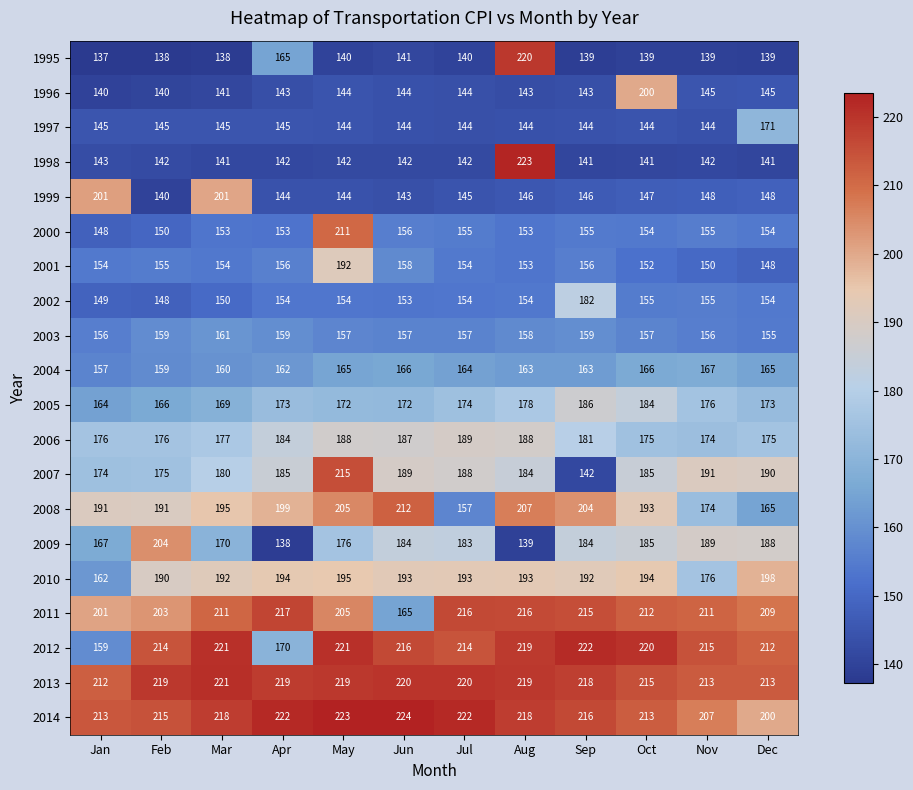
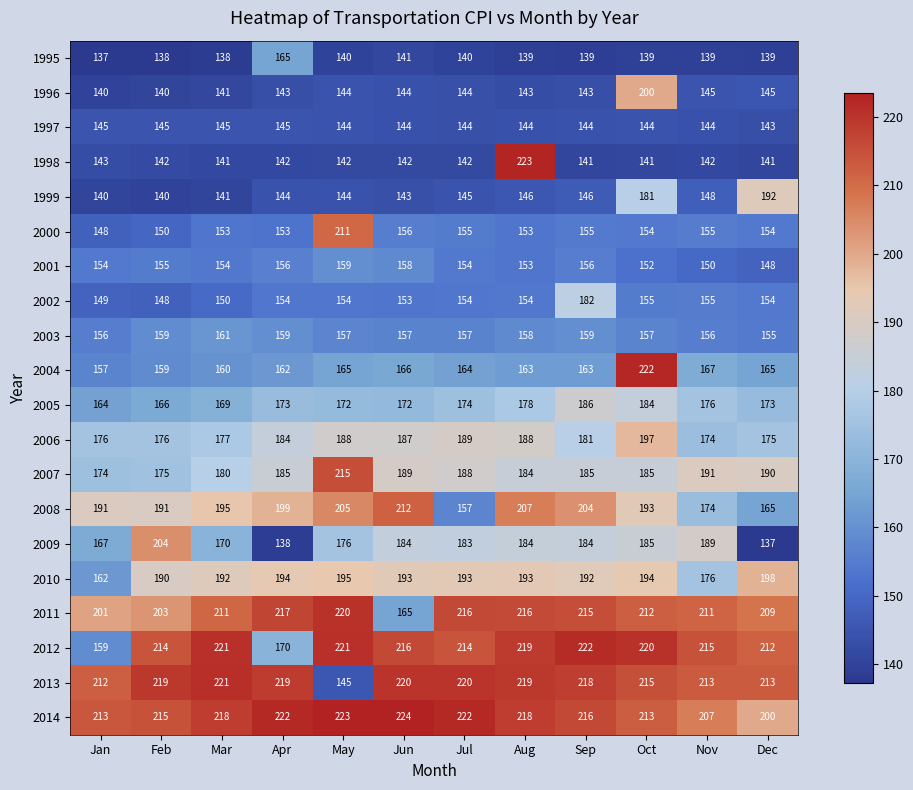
  {
    "1995": {
      "Jan": 137,
      "Feb": 138,
      "Mar": 138,
      "Apr": 165,
      "May": 140,
      "Jun": 141,
      "Jul": 140,
-     "Aug": 220,
+     "Aug": 139,
      "Sep": 139,
      "Oct": 139,
      "Nov": 139,
      "Dec": 139
    },
    "1997": {
      "Jan": 145,
      "Feb": 145,
      "Mar": 145,
      "Apr": 145,
      "May": 144,
      "Jun": 144,
      "Jul": 144,
      "Aug": 144,
      "Sep": 144,
      "Oct": 144,
      "Nov": 144,
-     "Dec": 171
+     "Dec": 143
    },
    "1999": {
-     "Jan": 201,
+     "Jan": 140,
      "Feb": 140,
-     "Mar": 201,
+     "Mar": 141,
      "Apr": 144,
      "May": 144,
      "Jun": 143,
      "Jul": 145,
      "Aug": 146,
      "Sep": 146,
-     "Oct": 147,
+     "Oct": 181,
      "Nov": 148,
-     "Dec": 148
+     "Dec": 192
    },
    "2001": {
      "Jan": 154,
      "Feb": 155,
      "Mar": 154,
      "Apr": 156,
-     "May": 192,
+     "May": 159,
      "Jun": 158,
      "Jul": 154,
      "Aug": 153,
      "Sep": 156,
      "Oct": 152,
      "Nov": 150,
      "Dec": 148
    },
    "2004": {
      "Jan": 157,
      "Feb": 159,
      "Mar": 160,
      "Apr": 162,
      "May": 165,
      "Jun": 166,
      "Jul": 164,
      "Aug": 163,
      "Sep": 163,
-     "Oct": 166,
+     "Oct": 222,
      "Nov": 167,
      "Dec": 165
    },
    "2006": {
      "Jan": 176,
      "Feb": 176,
      "Mar": 177,
      "Apr": 184,
      "May": 188,
      "Jun": 187,
      "Jul": 189,
      "Aug": 188,
      "Sep": 181,
-     "Oct": 175,
+     "Oct": 197,
      "Nov": 174,
      "Dec": 175
    },
    "2007": {
      "Jan": 174,
      "Feb": 175,
      "Mar": 180,
      "Apr": 185,
      "May": 215,
      "Jun": 189,
      "Jul": 188,
      "Aug": 184,
-     "Sep": 142,
+     "Sep": 185,
      "Oct": 185,
      "Nov": 191,
      "Dec": 190
    },
    "2009": {
      "Jan": 167,
      "Feb": 204,
      "Mar": 170,
      "Apr": 138,
      "May": 176,
      "Jun": 184,
      "Jul": 183,
-     "Aug": 139,
+     "Aug": 184,
      "Sep": 184,
      "Oct": 185,
      "Nov": 189,
-     "Dec": 188
+     "Dec": 137
    },
    "2011": {
      "Jan": 201,
      "Feb": 203,
      "Mar": 211,
      "Apr": 217,
-     "May": 205,
+     "May": 220,
      "Jun": 165,
      "Jul": 216,
      "Aug": 216,
      "Sep": 215,
      "Oct": 212,
      "Nov": 211,
      "Dec": 209
    },
    "2013": {
      "Jan": 212,
      "Feb": 219,
      "Mar": 221,
      "Apr": 219,
-     "May": 219,
+     "May": 145,
      "Jun": 220,
      "Jul": 220,
      "Aug": 219,
      "Sep": 218,
      "Oct": 215,
      "Nov": 213,
      "Dec": 213
    }
  }
